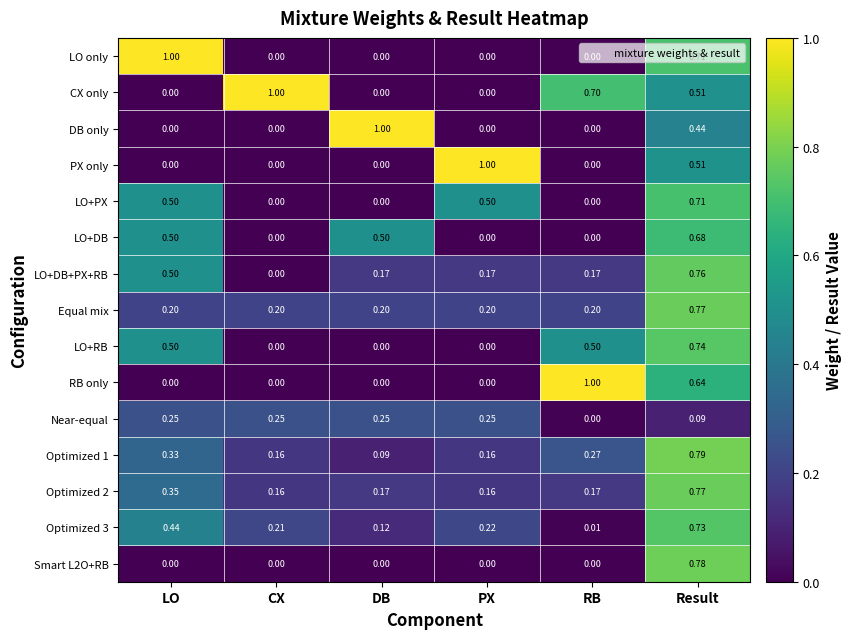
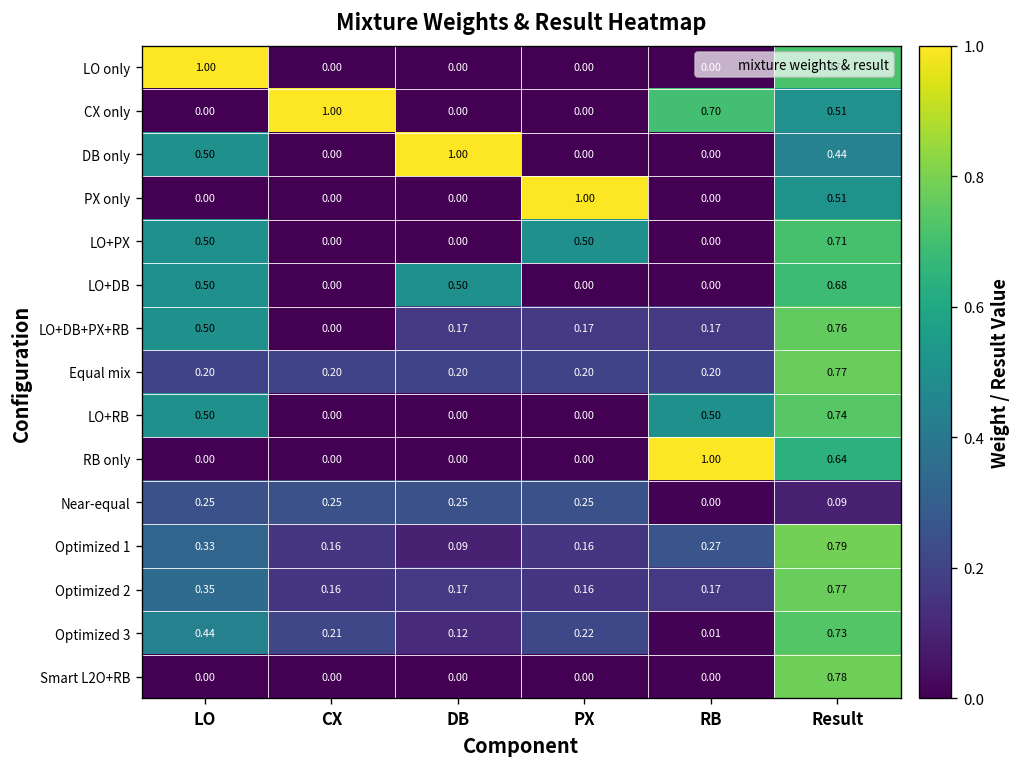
  {
    "LO only": {
      "LO": 1.00,
      "CX": 0.00,
      "DB": 0.00,
      "PX": 0.00
    },
    "CX only": {
      "LO": 0.00,
      "CX": 1.00,
      "DB": 0.00,
      "PX": 0.00,
      "RB": 0.70,
      "Result": 0.51
    },
    "DB only": {
-     "LO": 0.00,
+     "LO": 0.50,
      "CX": 0.00,
      "DB": 1.00,
      "PX": 0.00,
      "RB": 0.00,
      "Result": 0.44
    },
    "PX only": {
      "LO": 0.00,
      "CX": 0.00,
      "DB": 0.00,
      "PX": 1.00,
      "RB": 0.00,
      "Result": 0.51
    },
    "LO+PX": {
      "LO": 0.50,
      "CX": 0.00,
      "DB": 0.00,
      "PX": 0.50,
      "RB": 0.00,
      "Result": 0.71
    },
    "LO+DB": {
      "LO": 0.50,
      "CX": 0.00,
      "DB": 0.50,
      "PX": 0.00,
      "RB": 0.00,
      "Result": 0.68
    },
    "LO+DB+PX+RB": {
      "LO": 0.50,
      "CX": 0.00,
      "DB": 0.17,
      "PX": 0.17,
      "RB": 0.17,
      "Result": 0.76
    },
    "Equal mix": {
      "LO": 0.20,
      "CX": 0.20,
      "DB": 0.20,
      "PX": 0.20,
      "RB": 0.20,
      "Result": 0.77
    },
    "LO+RB": {
      "LO": 0.50,
      "CX": 0.00,
      "DB": 0.00,
      "PX": 0.00,
      "RB": 0.50,
      "Result": 0.74
    },
    "RB only": {
      "LO": 0.00,
      "CX": 0.00,
      "DB": 0.00,
      "PX": 0.00,
      "RB": 1.00,
      "Result": 0.64
    },
    "Near-equal": {
      "LO": 0.25,
      "CX": 0.25,
      "DB": 0.25,
      "PX": 0.25,
      "RB": 0.00,
      "Result": 0.09
    },
    "Optimized 1": {
      "LO": 0.33,
      "CX": 0.16,
      "DB": 0.09,
      "PX": 0.16,
      "RB": 0.27,
      "Result": 0.79
    },
    "Optimized 2": {
      "LO": 0.35,
      "CX": 0.16,
      "DB": 0.17,
      "PX": 0.16,
      "RB": 0.17,
      "Result": 0.77
    },
    "Optimized 3": {
      "LO": 0.44,
      "CX": 0.21,
      "DB": 0.12,
      "PX": 0.22,
      "RB": 0.01,
      "Result": 0.73
    },
    "Smart L2O+RB": {
      "LO": 0.00,
      "CX": 0.00,
      "DB": 0.00,
      "PX": 0.00,
      "RB": 0.00,
      "Result": 0.78
    }
  }
